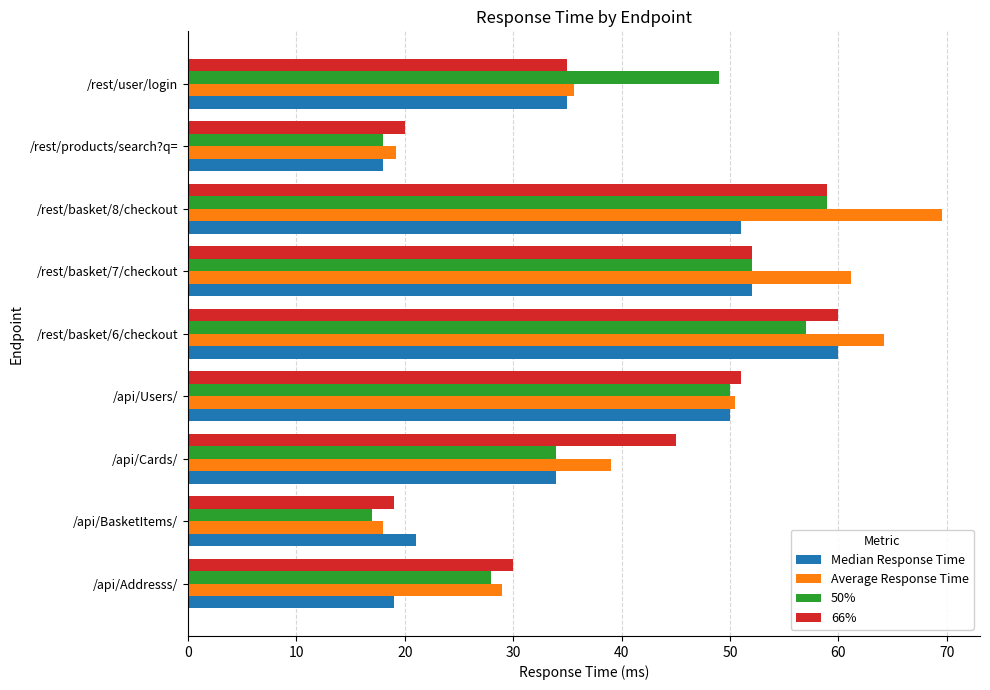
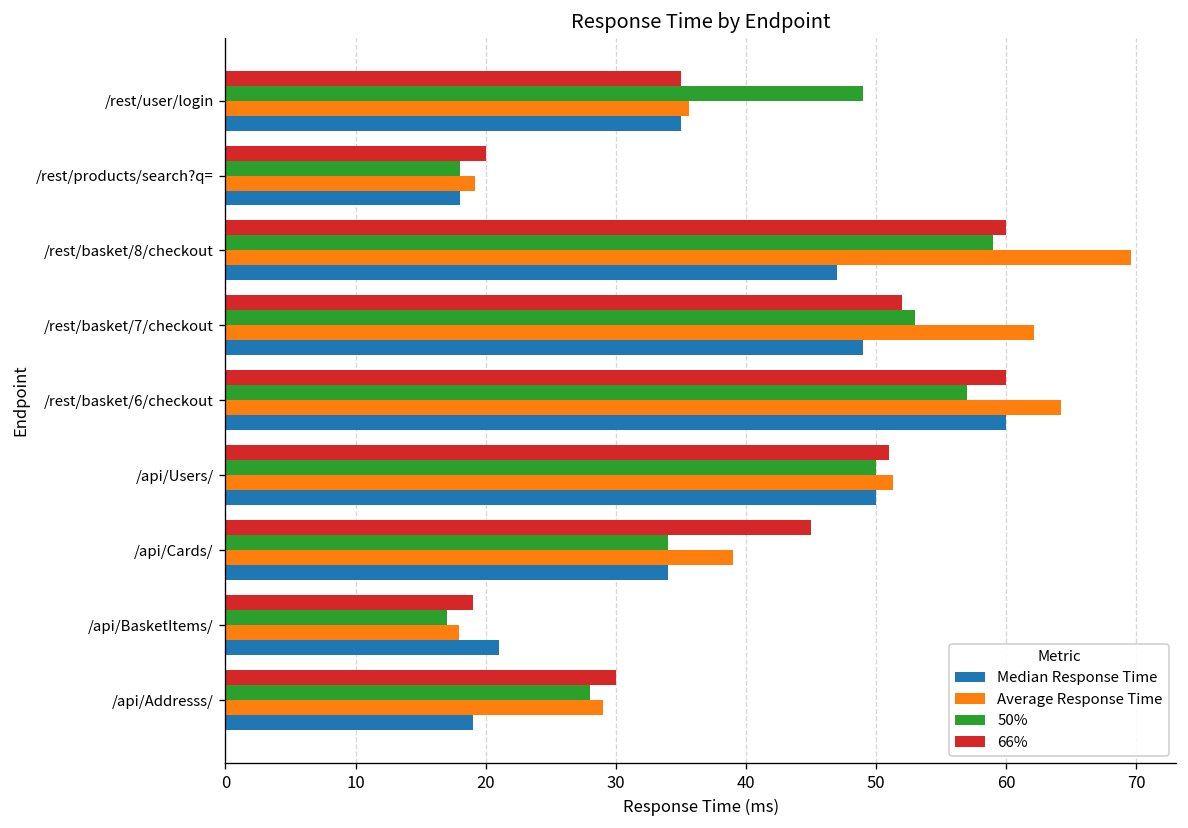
  {
    "Median Response Time": {
      "/rest/user/login": 35,
      "/rest/products/search?q=": 18,
-     "/rest/basket/8/checkout": 51,
-     "/rest/basket/7/checkout": 52,
+     "/rest/basket/8/checkout": 47,
+     "/rest/basket/7/checkout": 49,
      "/rest/basket/6/checkout": 60,
      "/api/Users/": 50,
      "/api/Cards/": 34,
      "/api/BasketItems/": 21,
      "/api/Addresss/": 19
    },
    "Average Response Time": {
      "/rest/user/login": 35.6,
      "/rest/products/search?q=": 19.2,
      "/rest/basket/8/checkout": 69.6,
-     "/rest/basket/7/checkout": 61.2,
+     "/rest/basket/7/checkout": 62.1,
      "/rest/basket/6/checkout": 64.2,
-     "/api/Users/": 50.5,
+     "/api/Users/": 51.3,
      "/api/Cards/": 39.0,
      "/api/BasketItems/": 18.0,
      "/api/Addresss/": 29.0
    },
    "50%": {
      "/rest/user/login": 49,
      "/rest/products/search?q=": 18,
      "/rest/basket/8/checkout": 59,
-     "/rest/basket/7/checkout": 52,
+     "/rest/basket/7/checkout": 53,
      "/rest/basket/6/checkout": 57,
      "/api/Users/": 50,
      "/api/Cards/": 34,
      "/api/BasketItems/": 17,
      "/api/Addresss/": 28
    },
    "66%": {
      "/rest/user/login": 35,
      "/rest/products/search?q=": 20,
-     "/rest/basket/8/checkout": 59,
+     "/rest/basket/8/checkout": 60,
      "/rest/basket/7/checkout": 52,
      "/rest/basket/6/checkout": 60,
      "/api/Users/": 51,
      "/api/Cards/": 45,
      "/api/BasketItems/": 19,
      "/api/Addresss/": 30
    }
  }
